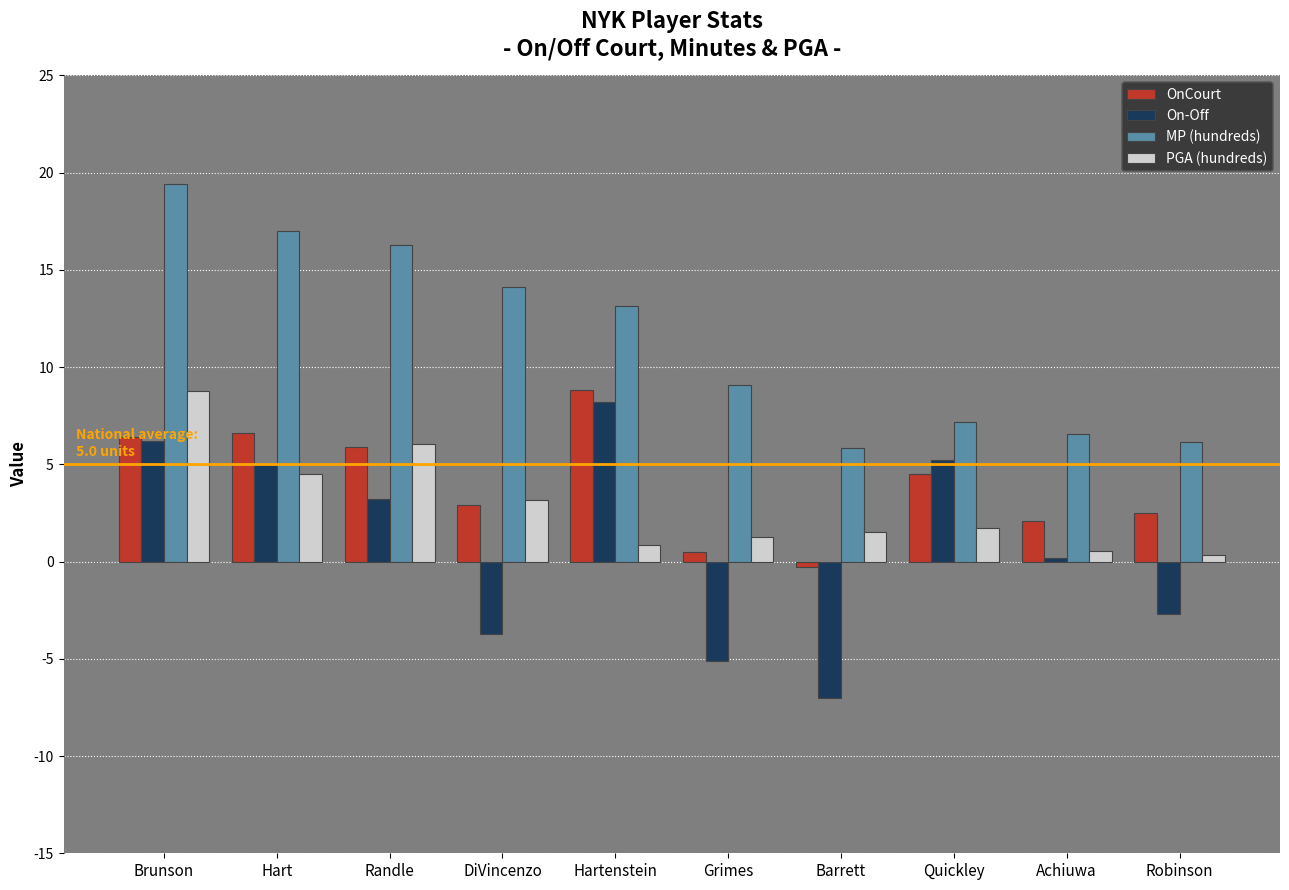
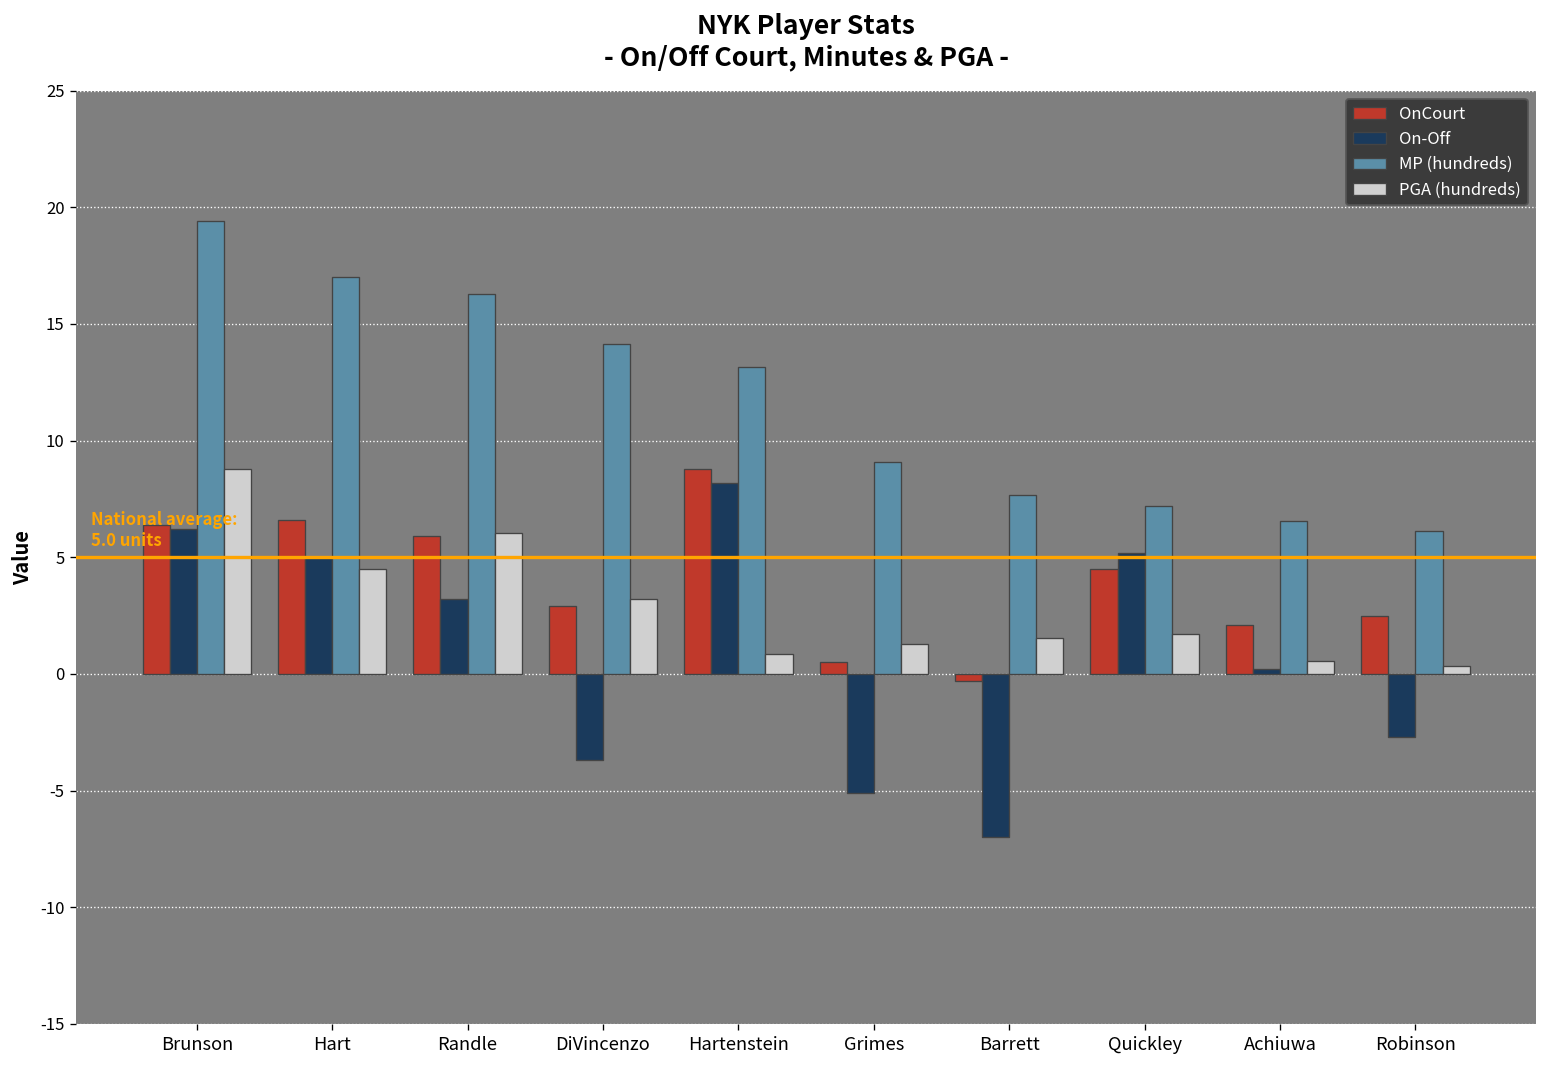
  {
    "OnCourt": {
      "Hart": 6.6,
      "Randle": 5.9,
      "DiVincenzo": 2.9,
      "Hartenstein": 8.8,
      "Grimes": 0.5,
      "Barrett": -0.3,
      "Quickley": 4.5,
      "Achiuwa": 2.1,
      "Robinson": 2.5
    },
    "On-Off": {
      "Brunson": 6.2,
      "Hart": 5.0,
      "Randle": 3.2,
      "DiVincenzo": -3.7,
      "Hartenstein": 8.2,
      "Grimes": -5.1,
      "Barrett": -7.0,
      "Quickley": 5.2,
      "Achiuwa": 0.2,
      "Robinson": -2.7
    },
    "MP (hundreds)": {
      "Brunson": 19.4,
      "Hart": 17.0,
      "Randle": 16.3,
      "DiVincenzo": 14.1,
      "Hartenstein": 13.2,
      "Grimes": 9.1,
-     "Barrett": 5.8,
+     "Barrett": 7.7,
      "Quickley": 7.2,
      "Achiuwa": 6.6,
      "Robinson": 6.1
    },
    "PGA (hundreds)": {
      "Brunson": 8.8,
      "Hart": 4.5,
      "Randle": 6.0,
      "DiVincenzo": 3.2,
      "Hartenstein": 0.9,
      "Grimes": 1.3,
      "Barrett": 1.5,
      "Quickley": 1.7,
      "Achiuwa": 0.6,
      "Robinson": 0.4
    }
  }
